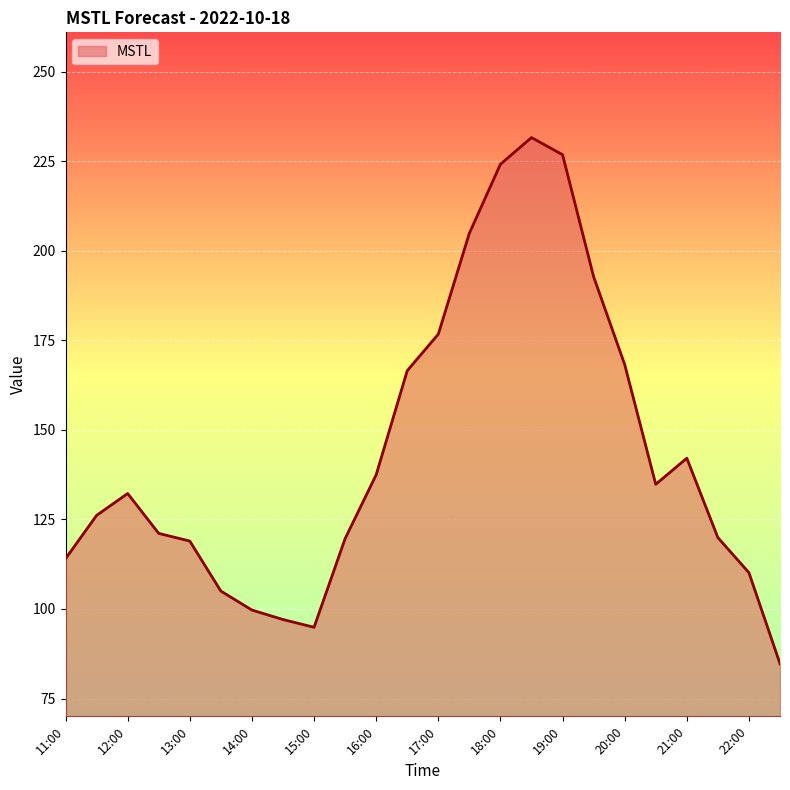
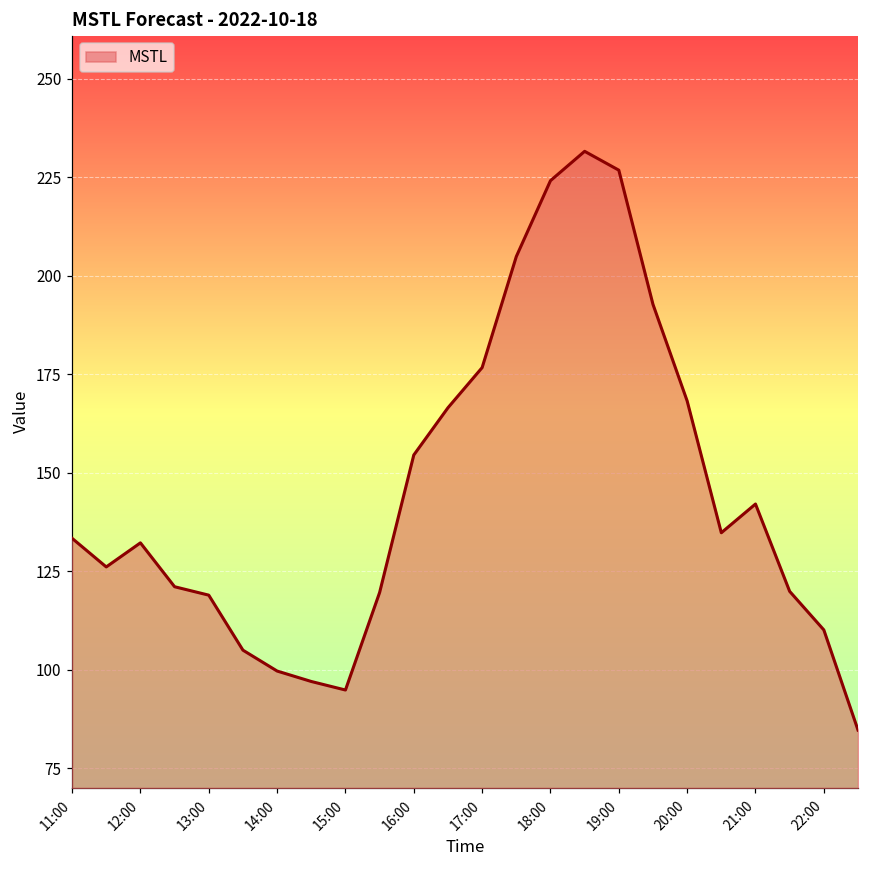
  {
-   "11:00": 114,
+   "11:00": 133,
    "12:00": 132,
    "13:00": 119,
    "14:00": 100,
    "15:00": 95,
-   "16:00": 137,
+   "16:00": 155,
    "17:00": 177,
    "18:00": 224,
    "19:00": 227,
    "20:00": 168,
    "21:00": 142,
    "22:00": 110
  }
